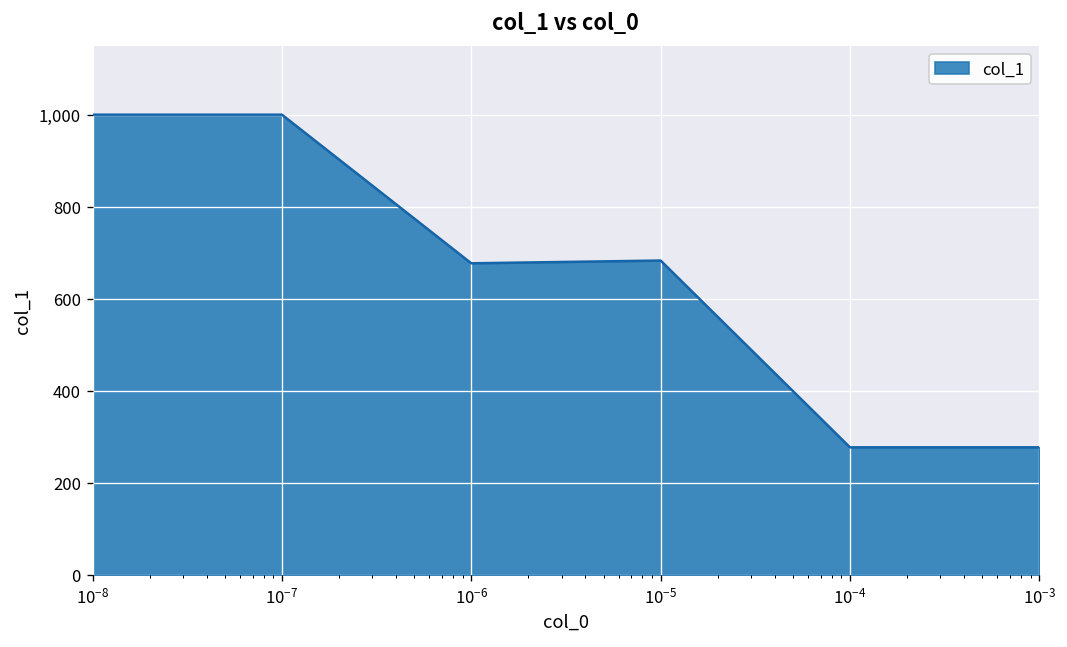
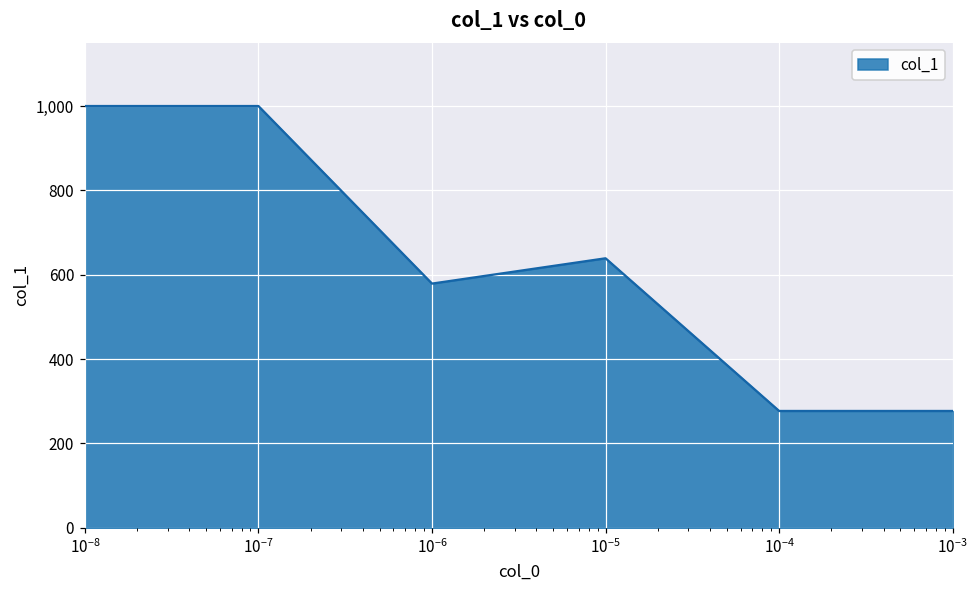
  {
    "10^-8": "1,000",
    "10^-7": "1,000",
-   "10^-6": "680",
-   "10^-5": "680",
+   "10^-6": "580",
+   "10^-5": "640",
    "10^-4": "280",
    "10^-3": "280"
  }
